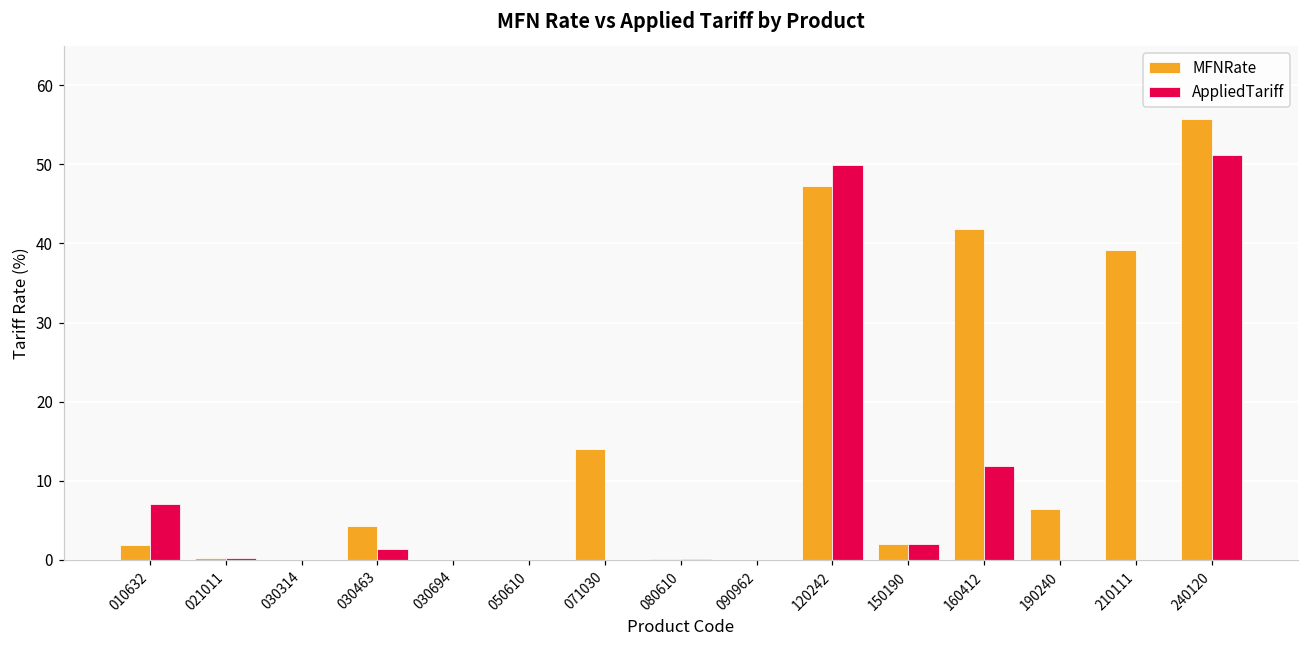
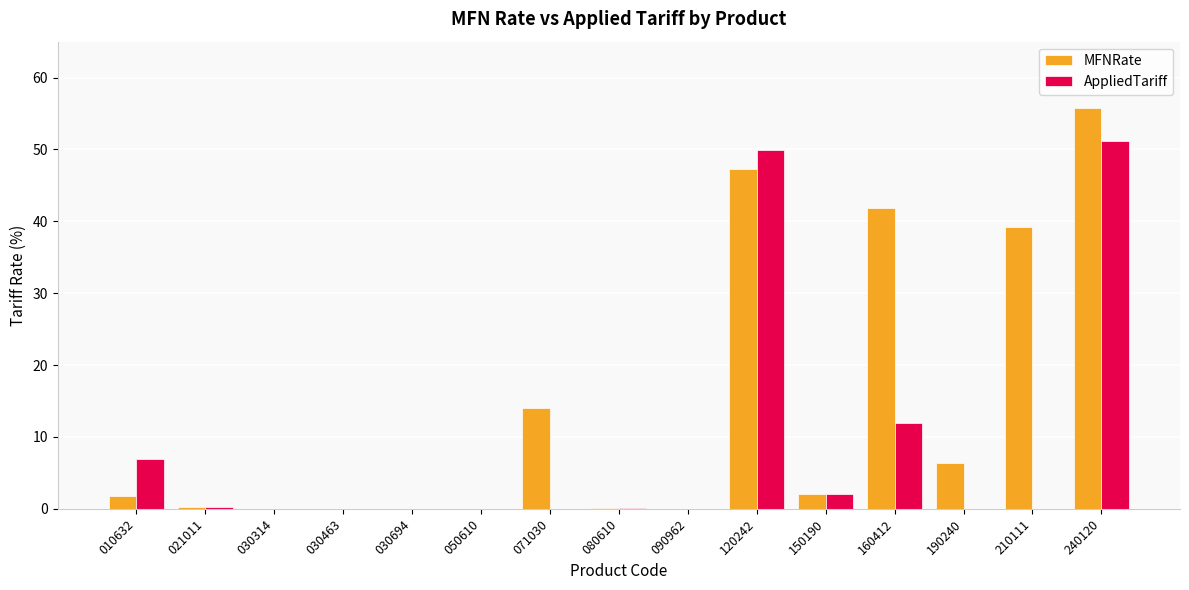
  {
    "MFNRate": {
      "010632": 2,
      "030314": 0,
-     "030463": 4,
+     "030463": 0,
      "030694": 0,
      "050610": 0,
      "071030": 14,
      "090962": 0,
      "120242": 47,
      "150190": 2,
      "160412": 42,
      "190240": 6,
      "210111": 39,
      "240120": 56
    },
    "AppliedTariff": {
      "010632": 7,
      "030314": 0,
-     "030463": 1,
+     "030463": 0,
      "030694": 0,
      "050610": 0,
      "071030": 0,
      "090962": 0,
      "120242": 50,
      "150190": 2,
      "160412": 12,
      "190240": 0,
      "210111": 0,
      "240120": 51
    }
  }
